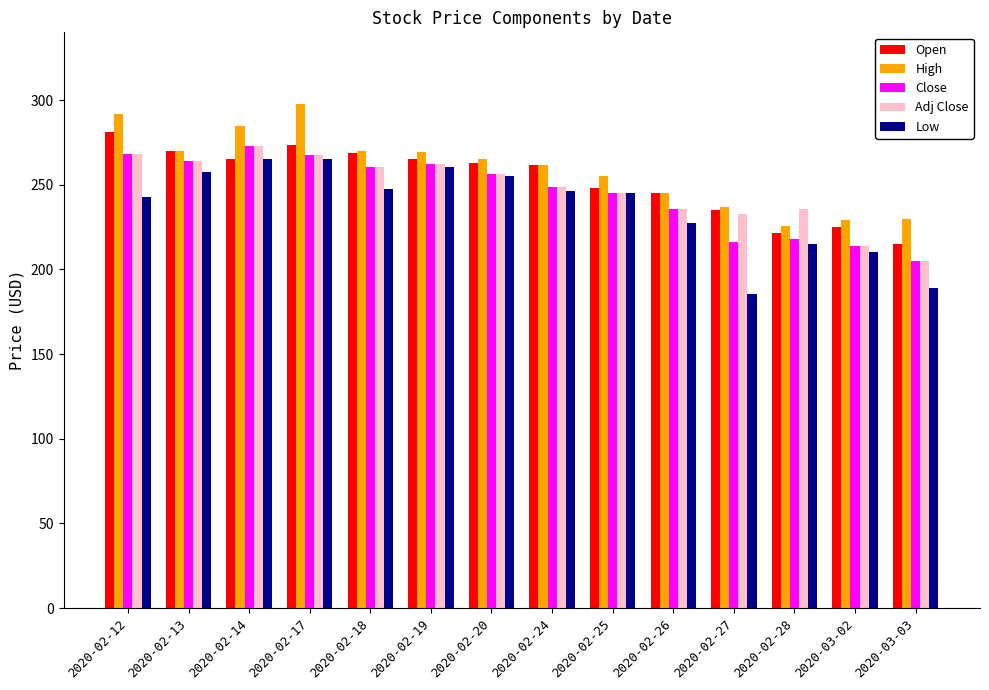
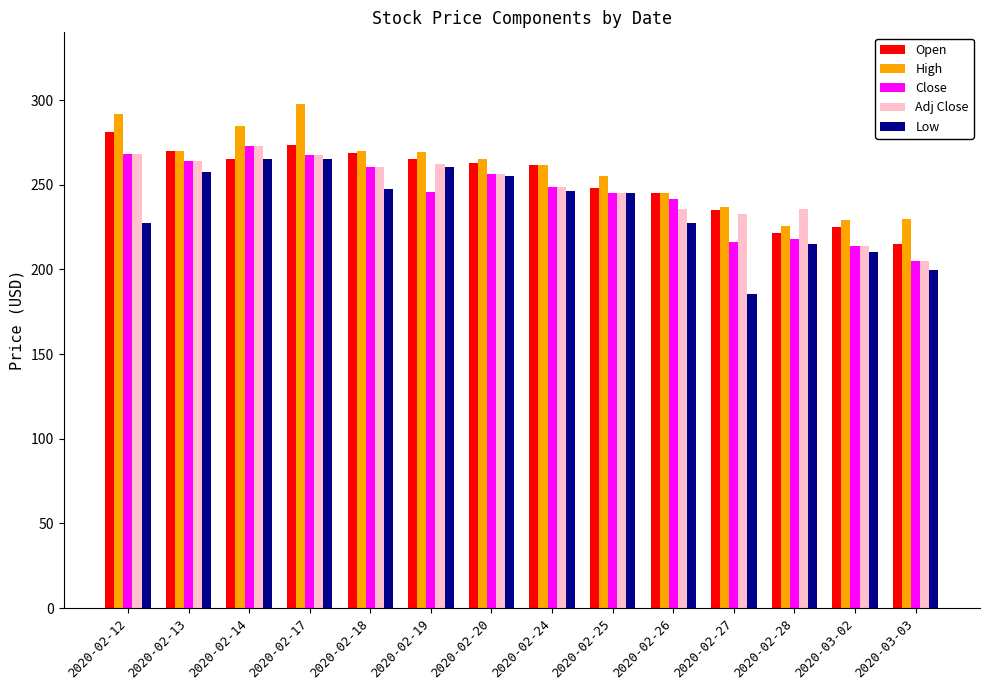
  {
    "Open": {
      "2020-02-12": 281,
      "2020-02-13": 270,
      "2020-02-14": 265,
      "2020-02-17": 274,
      "2020-02-18": 269,
      "2020-02-19": 265,
      "2020-02-20": 263,
      "2020-02-24": 261,
      "2020-02-25": 248,
      "2020-02-26": 245,
      "2020-02-27": 235,
      "2020-02-28": 221,
      "2020-03-02": 225,
      "2020-03-03": 215
    },
    "High": {
      "2020-02-12": 292,
      "2020-02-13": 270,
      "2020-02-14": 284,
      "2020-02-17": 298,
      "2020-02-18": 270,
      "2020-02-19": 269,
      "2020-02-20": 265,
      "2020-02-24": 261,
      "2020-02-25": 255,
      "2020-02-26": 245,
      "2020-02-27": 237,
      "2020-02-28": 226,
      "2020-03-02": 229,
      "2020-03-03": 230
    },
    "Close": {
      "2020-02-12": 268,
      "2020-02-13": 264,
      "2020-02-14": 273,
      "2020-02-17": 268,
      "2020-02-18": 260,
-     "2020-02-19": 262,
+     "2020-02-19": 246,
      "2020-02-20": 256,
      "2020-02-24": 249,
      "2020-02-25": 245,
-     "2020-02-26": 236,
+     "2020-02-26": 242,
      "2020-02-27": 216,
      "2020-02-28": 218,
      "2020-03-02": 214,
      "2020-03-03": 205
    },
    "Adj Close": {
      "2020-02-12": 268,
      "2020-02-13": 264,
      "2020-02-14": 273,
      "2020-02-17": 268,
      "2020-02-18": 260,
      "2020-02-19": 262,
      "2020-02-20": 256,
      "2020-02-24": 249,
      "2020-02-25": 245,
      "2020-02-26": 236,
      "2020-02-27": 233,
      "2020-02-28": 236,
      "2020-03-02": 214,
      "2020-03-03": 205
    },
    "Low": {
-     "2020-02-12": 243,
+     "2020-02-12": 228,
      "2020-02-13": 258,
      "2020-02-14": 265,
      "2020-02-17": 265,
      "2020-02-18": 248,
      "2020-02-19": 260,
      "2020-02-20": 255,
      "2020-02-24": 246,
      "2020-02-25": 245,
      "2020-02-26": 227,
      "2020-02-27": 186,
      "2020-02-28": 215,
      "2020-03-02": 210,
-     "2020-03-03": 189
+     "2020-03-03": 200
    }
  }
